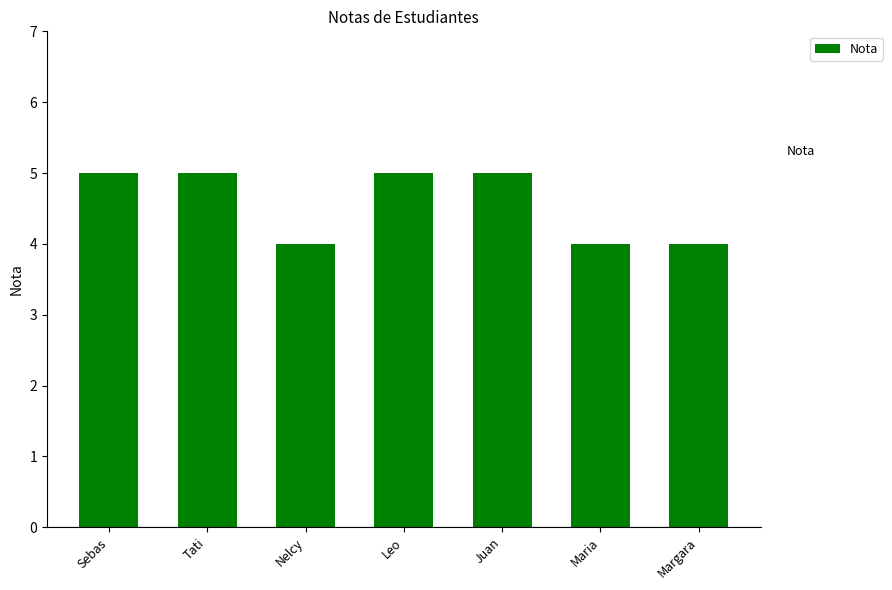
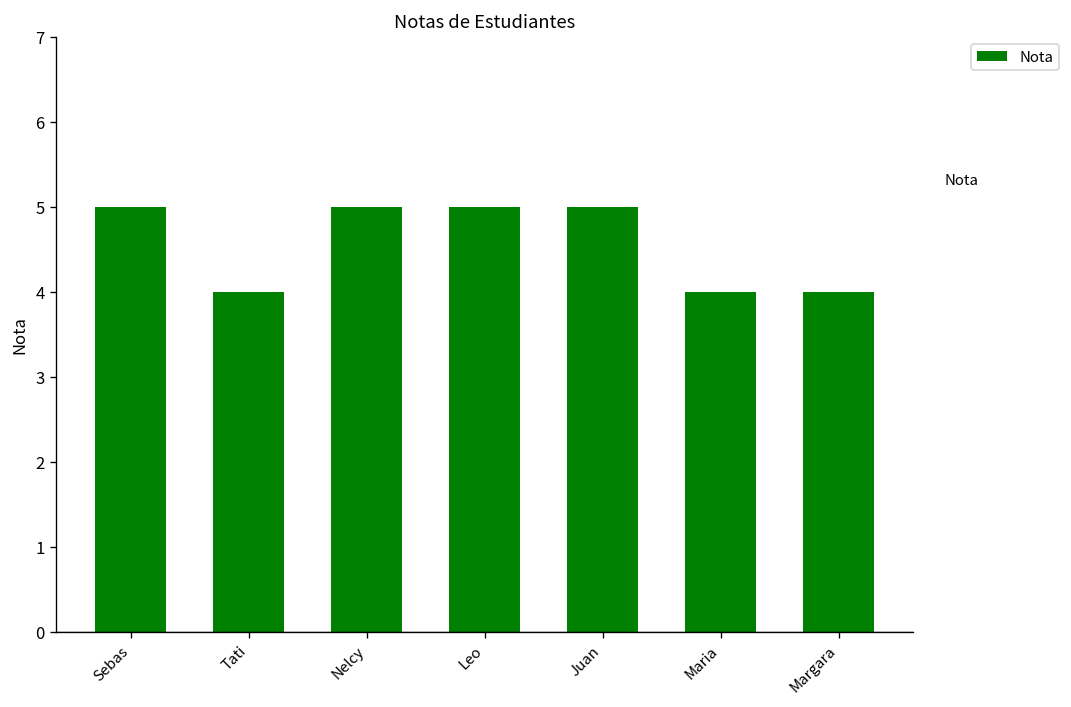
  {
    "Sebas": 5,
-   "Tati": 5,
-   "Nelcy": 4,
+   "Tati": 4,
+   "Nelcy": 5,
    "Leo": 5,
    "Juan": 5,
    "Maria": 4,
    "Margara": 4
  }
